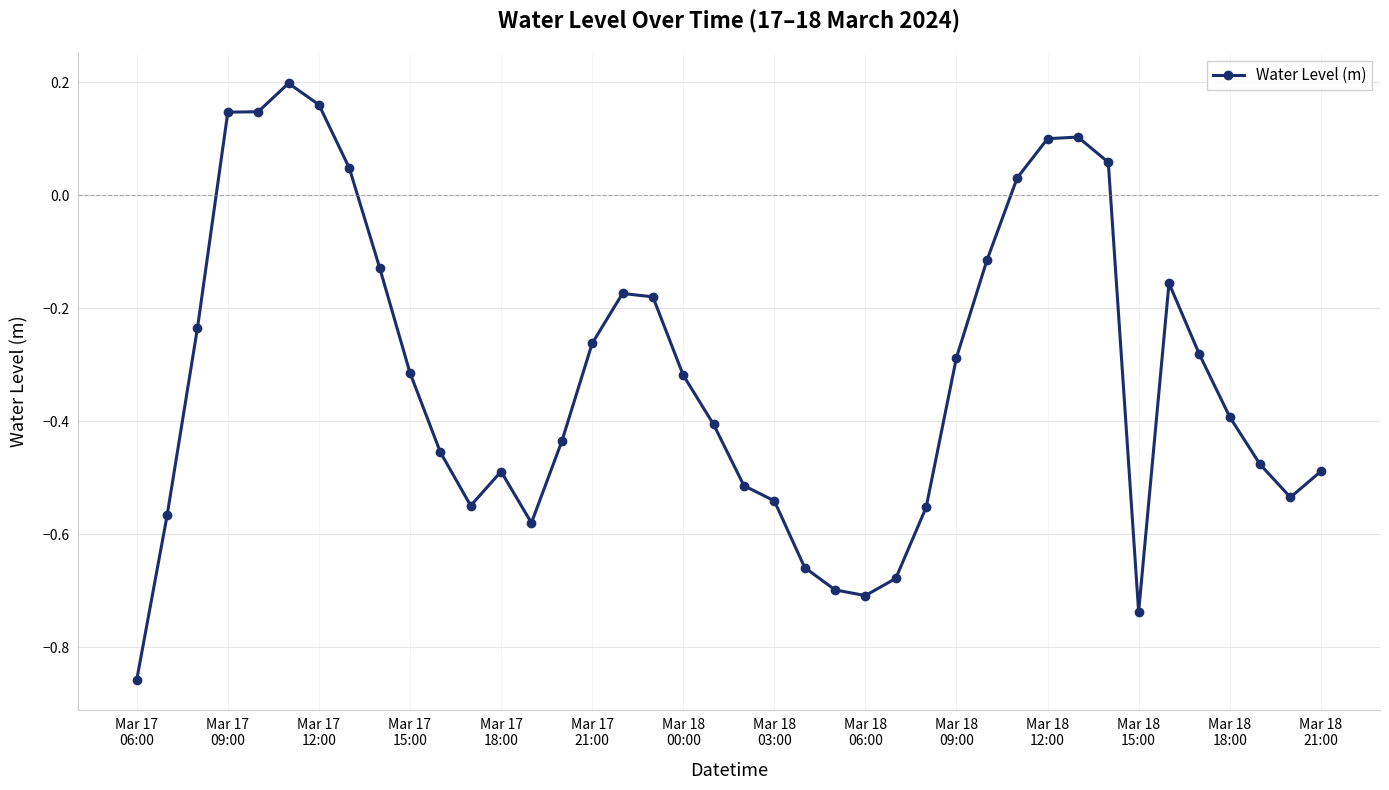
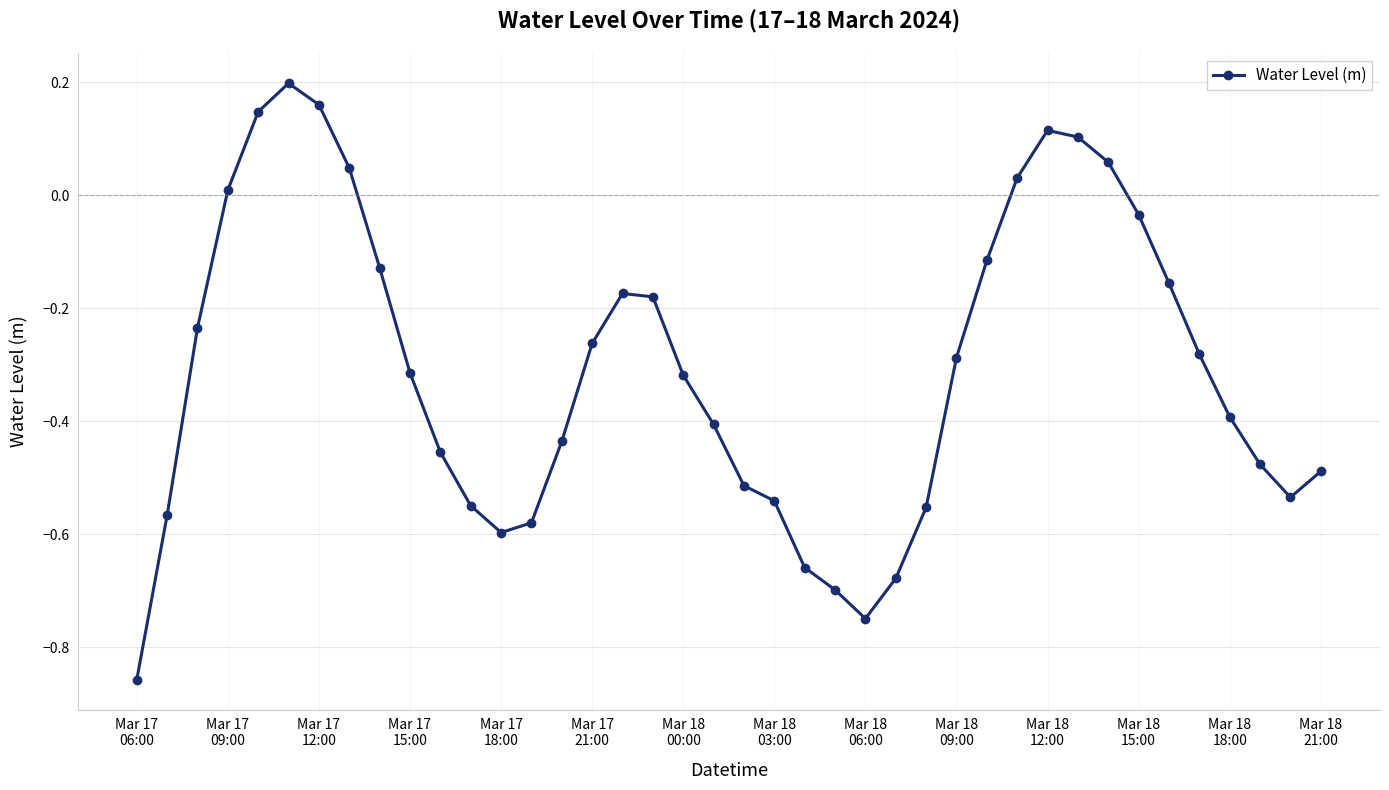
  {
    "Mar 17 06:00": -0.86,
-   "Mar 17 09:00": 0.15,
+   "Mar 17 09:00": 0.01,
    "Mar 17 12:00": 0.16,
    "Mar 17 15:00": -0.31,
-   "Mar 17 18:00": -0.49,
+   "Mar 17 18:00": -0.60,
    "Mar 17 21:00": -0.26,
    "Mar 18 00:00": -0.32,
    "Mar 18 03:00": -0.54,
-   "Mar 18 06:00": -0.71,
+   "Mar 18 06:00": -0.75,
    "Mar 18 09:00": -0.29,
-   "Mar 18 12:00": 0.10,
-   "Mar 18 15:00": -0.74,
+   "Mar 18 12:00": 0.11,
+   "Mar 18 15:00": -0.03,
    "Mar 18 18:00": -0.39,
    "Mar 18 21:00": -0.49
  }
